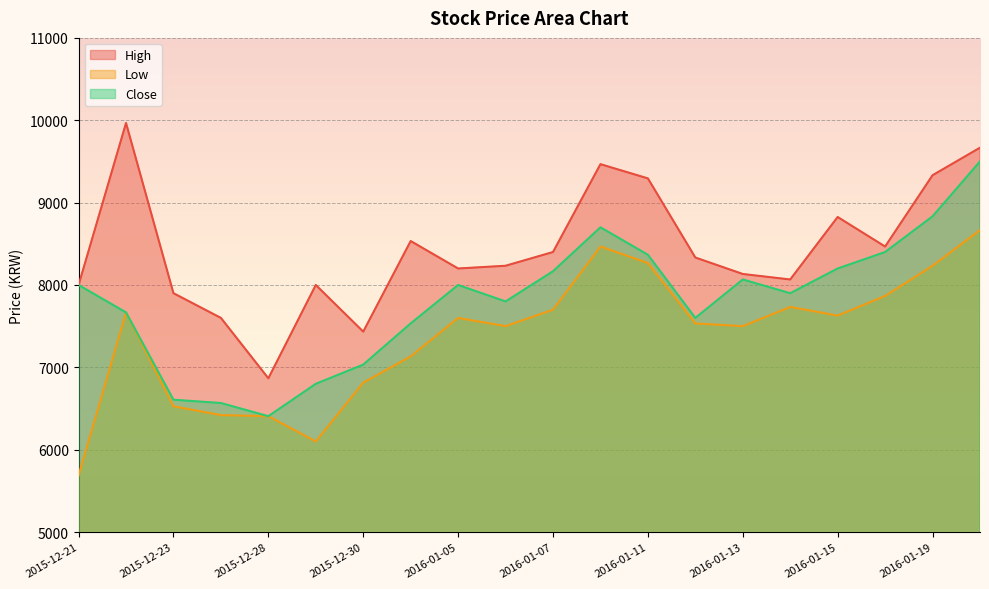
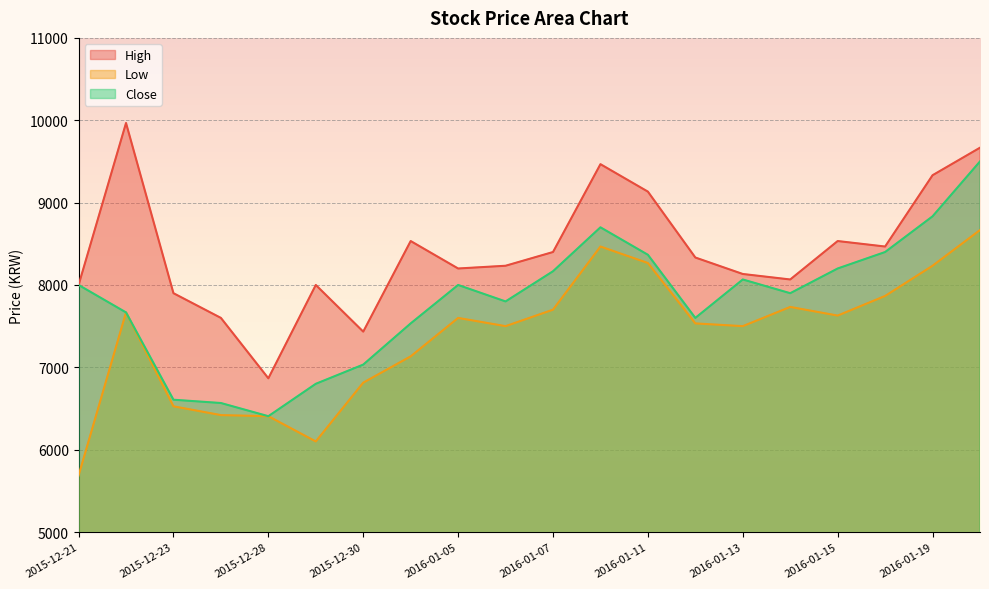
  {
    "High": {
      "2015-12-23": 7900,
      "2015-12-28": 6900,
      "2015-12-30": 7400,
      "2016-01-05": 8200,
      "2016-01-07": 8400,
-     "2016-01-11": 9300,
+     "2016-01-11": 9100,
      "2016-01-13": 8100,
-     "2016-01-15": 8800,
+     "2016-01-15": 8500,
      "2016-01-19": 9300
    },
    "Low": {
      "2015-12-21": 5700,
      "2015-12-23": 6500,
      "2015-12-30": 6800,
      "2016-01-05": 7600,
      "2016-01-07": 7700,
      "2016-01-11": 8300,
      "2016-01-13": 7500,
      "2016-01-15": 7600,
      "2016-01-19": 8200
    },
    "Close": {
      "2015-12-23": 6600,
      "2015-12-30": 7000,
      "2016-01-05": 8000,
      "2016-01-07": 8200,
      "2016-01-11": 8400,
      "2016-01-13": 8100,
      "2016-01-15": 8200,
      "2016-01-19": 8800
    }
  }
